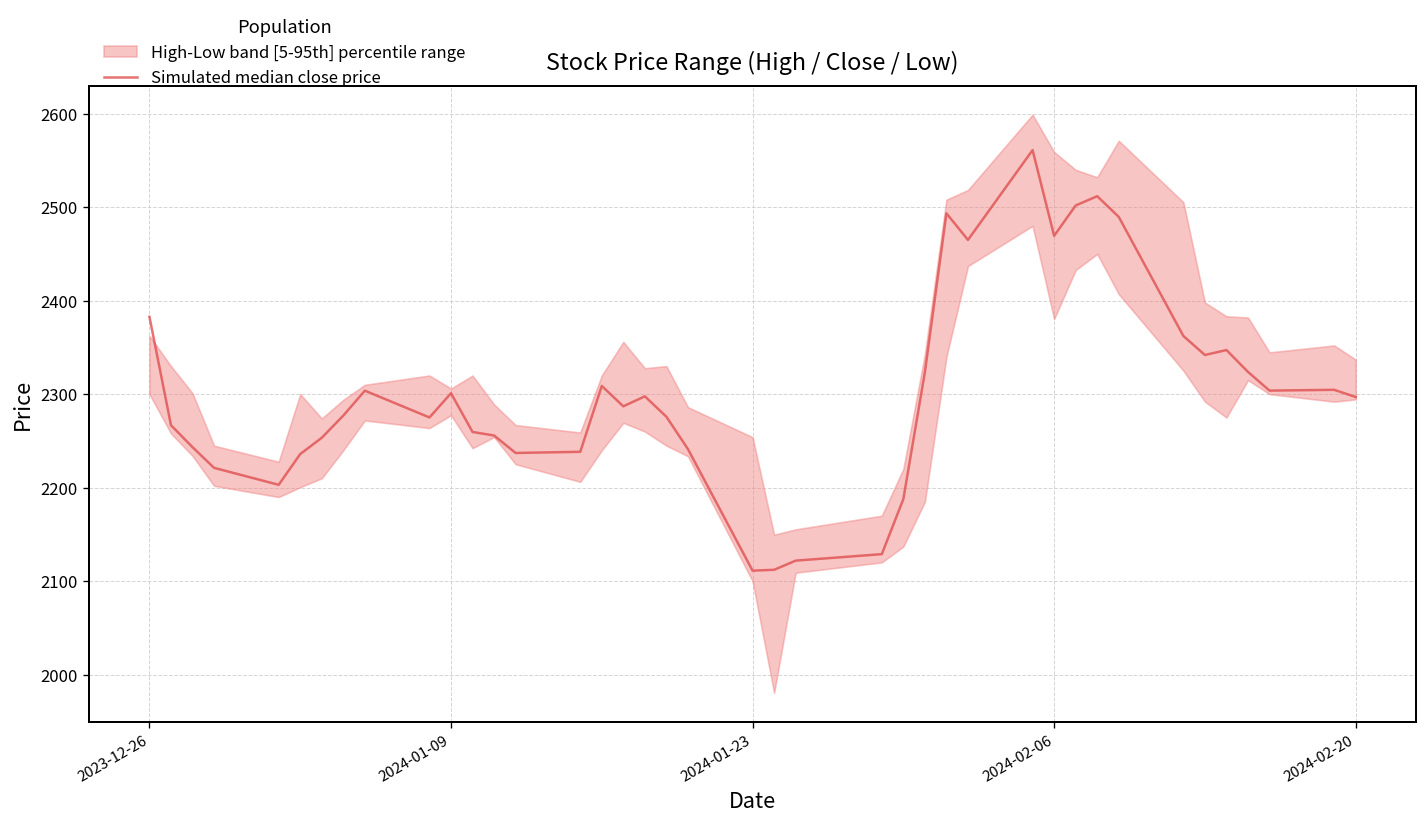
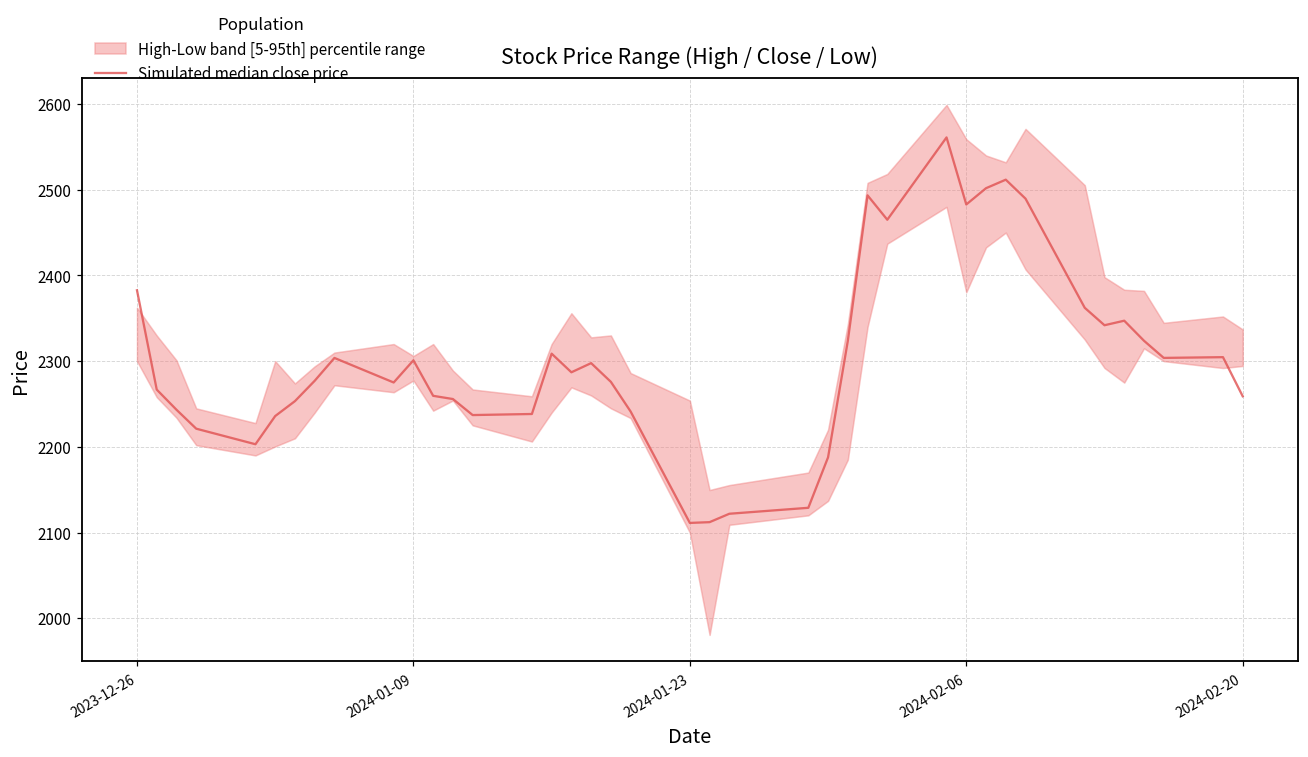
  {
    "Simulated median close price": {
      "2023-12-26": 2380,
      "2024-01-09": 2300,
      "2024-01-23": 2110,
-     "2024-02-06": 2470,
-     "2024-02-20": 2300
+     "2024-02-06": 2480,
+     "2024-02-20": 2260
    }
  }
